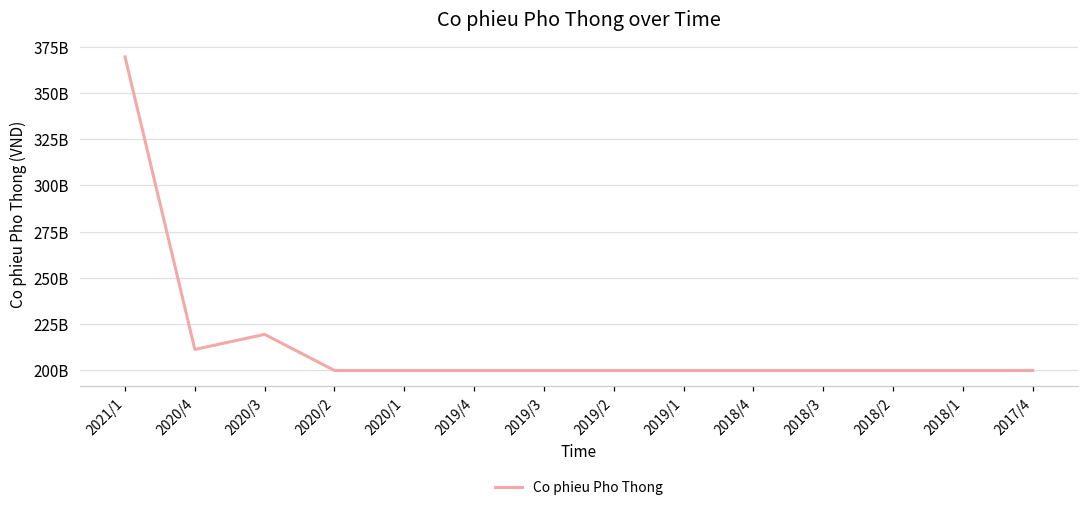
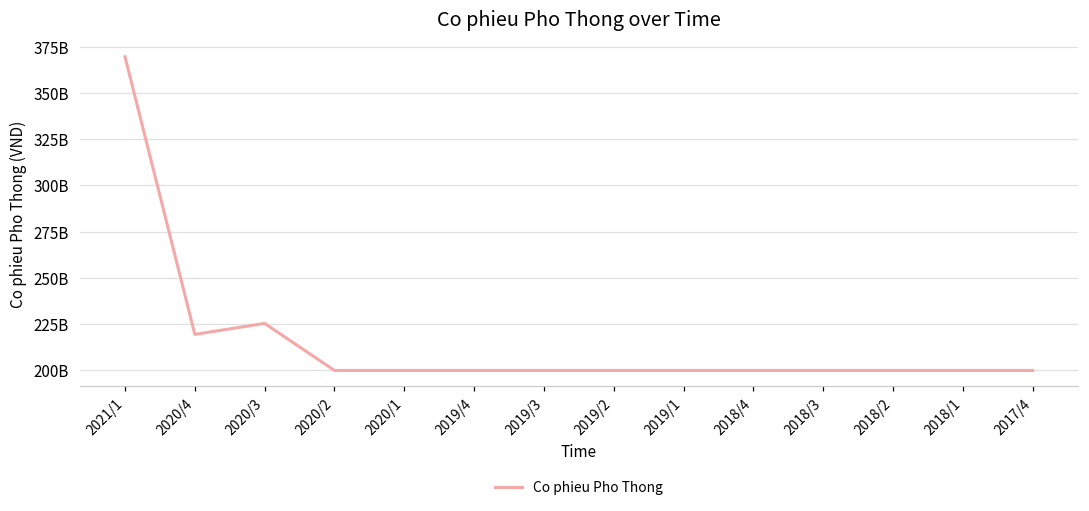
  {
    "2021/1": 369000000000,
-   "2020/4": 211000000000,
-   "2020/3": 219000000000,
+   "2020/4": 219000000000,
+   "2020/3": 225000000000,
    "2020/2": 200000000000,
    "2020/1": 200000000000,
    "2019/4": 200000000000,
    "2019/3": 200000000000,
    "2019/2": 200000000000,
    "2019/1": 200000000000,
    "2018/4": 200000000000,
    "2018/3": 200000000000,
    "2018/2": 200000000000,
    "2018/1": 200000000000,
    "2017/4": 200000000000
  }
